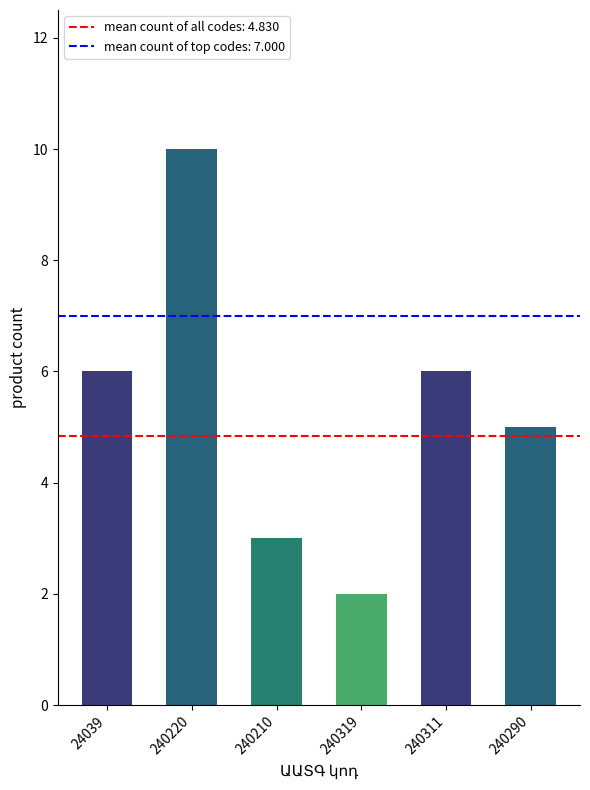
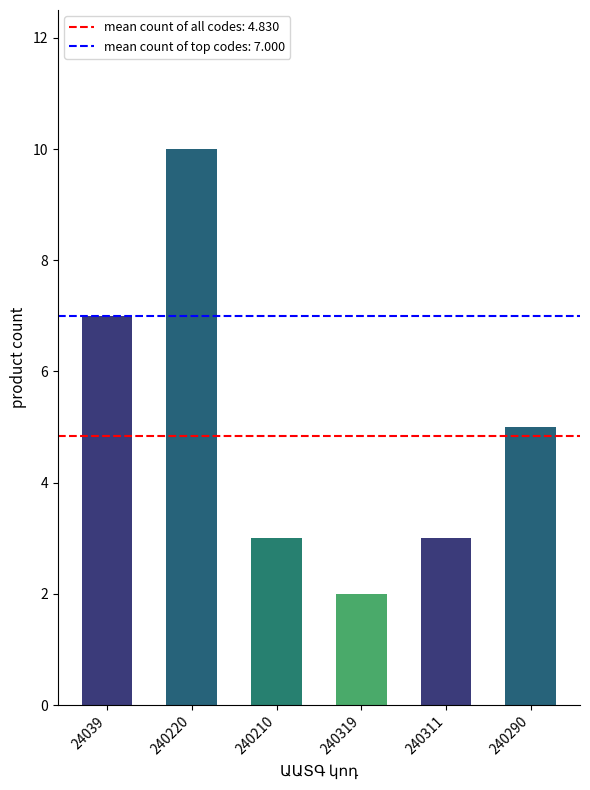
  {
-   "24039": 6,
+   "24039": 7,
    "240220": 10,
    "240210": 3,
    "240319": 2,
-   "240311": 6,
+   "240311": 3,
    "240290": 5
  }
